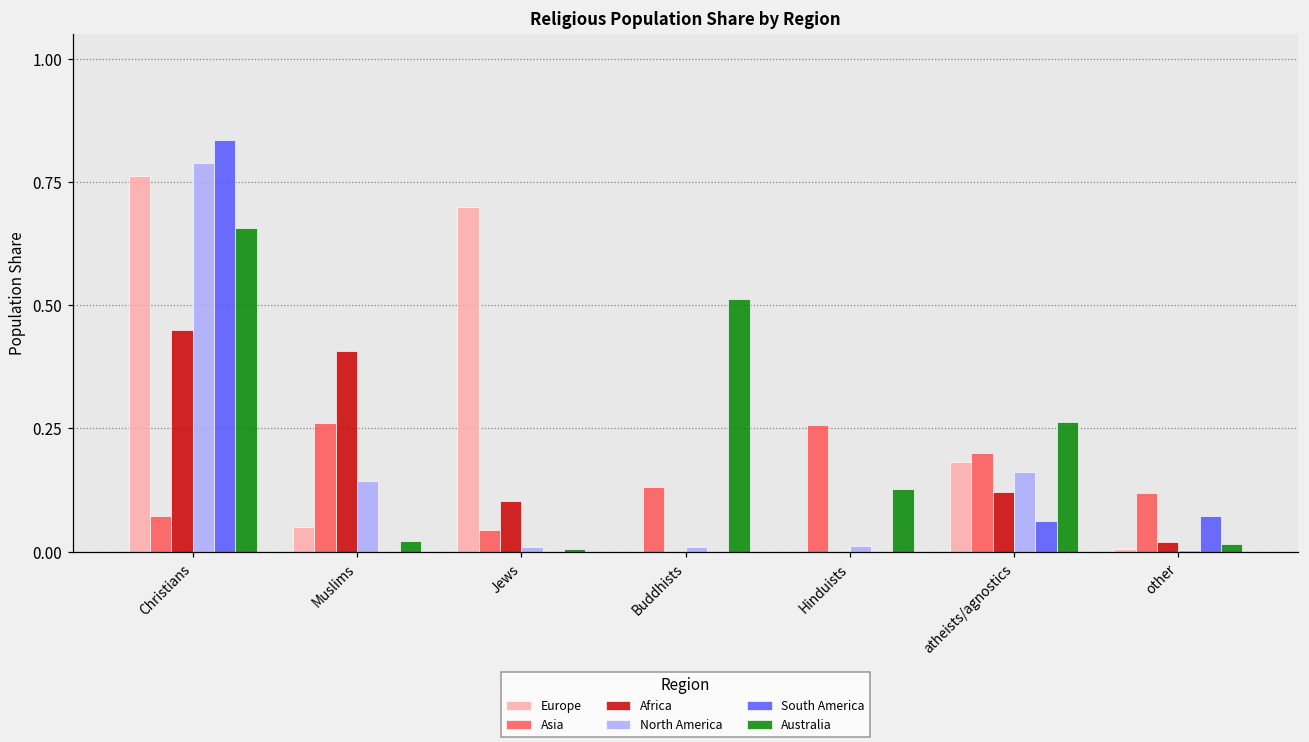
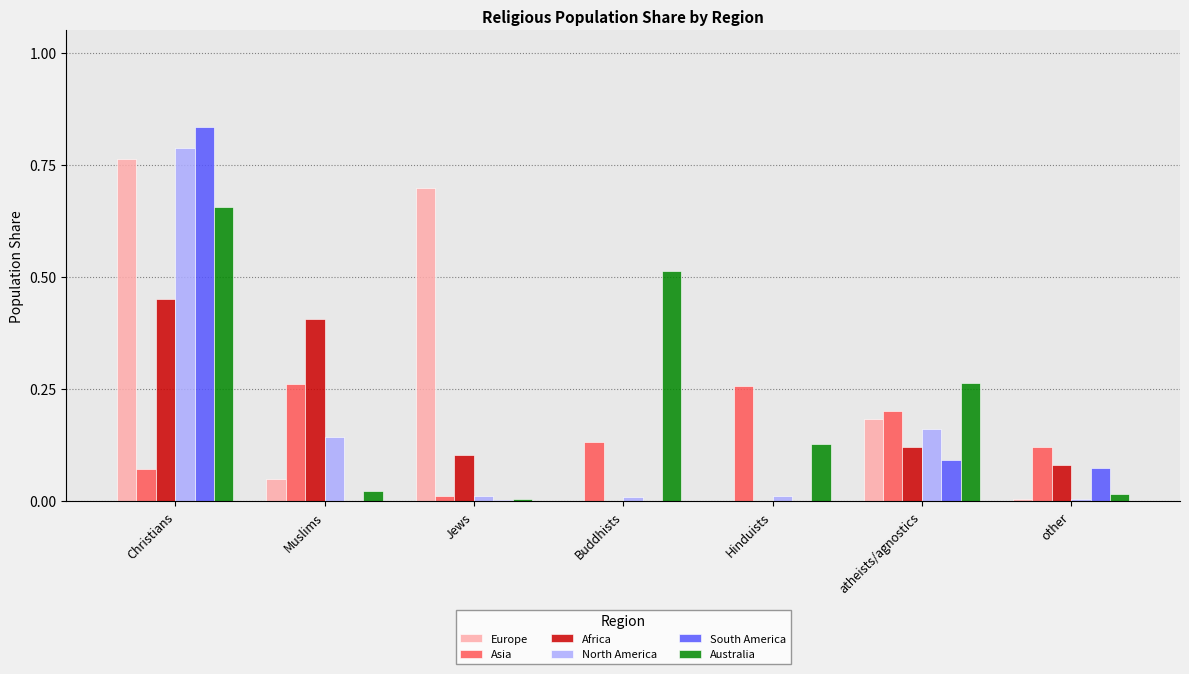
  {
    "Europe": {
      "Christians": 0.76,
      "Muslims": 0.05,
      "Jews": 0.70,
      "atheists/agnostics": 0.18
    },
    "Asia": {
      "Christians": 0.07,
      "Muslims": 0.26,
-     "Jews": 0.04,
+     "Jews": 0.01,
      "Buddhists": 0.13,
      "Hinduists": 0.26,
      "atheists/agnostics": 0.20,
      "other": 0.12
    },
    "Africa": {
      "Christians": 0.45,
      "Muslims": 0.41,
      "Jews": 0.10,
      "atheists/agnostics": 0.12,
-     "other": 0.02
+     "other": 0.08
    },
    "North America": {
      "Christians": 0.79,
      "Muslims": 0.14,
      "Jews": 0.01,
      "Buddhists": 0.01,
      "Hinduists": 0.01,
      "atheists/agnostics": 0.16
    },
    "South America": {
      "Christians": 0.83,
-     "atheists/agnostics": 0.06,
+     "atheists/agnostics": 0.09,
      "other": 0.07
    },
    "Australia": {
      "Christians": 0.66,
      "Muslims": 0.02,
      "Buddhists": 0.51,
      "Hinduists": 0.13,
      "atheists/agnostics": 0.26,
      "other": 0.01
    }
  }
